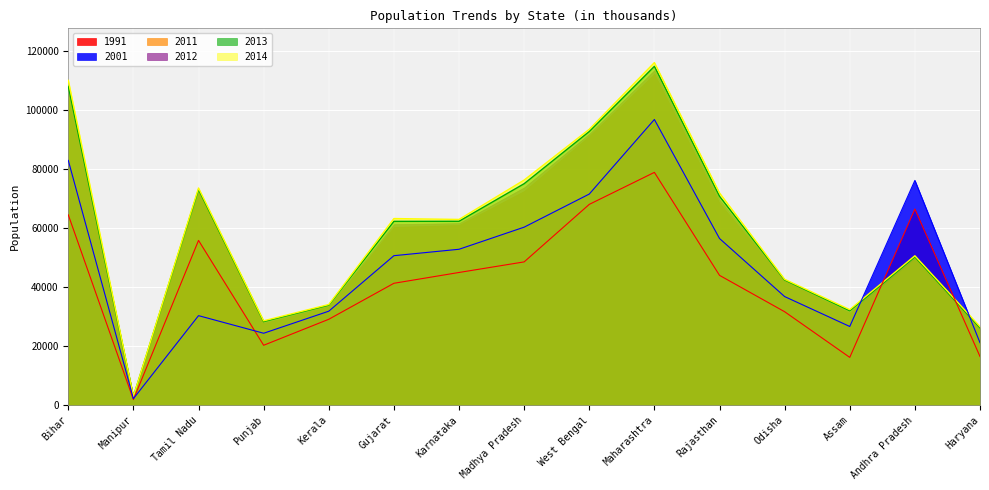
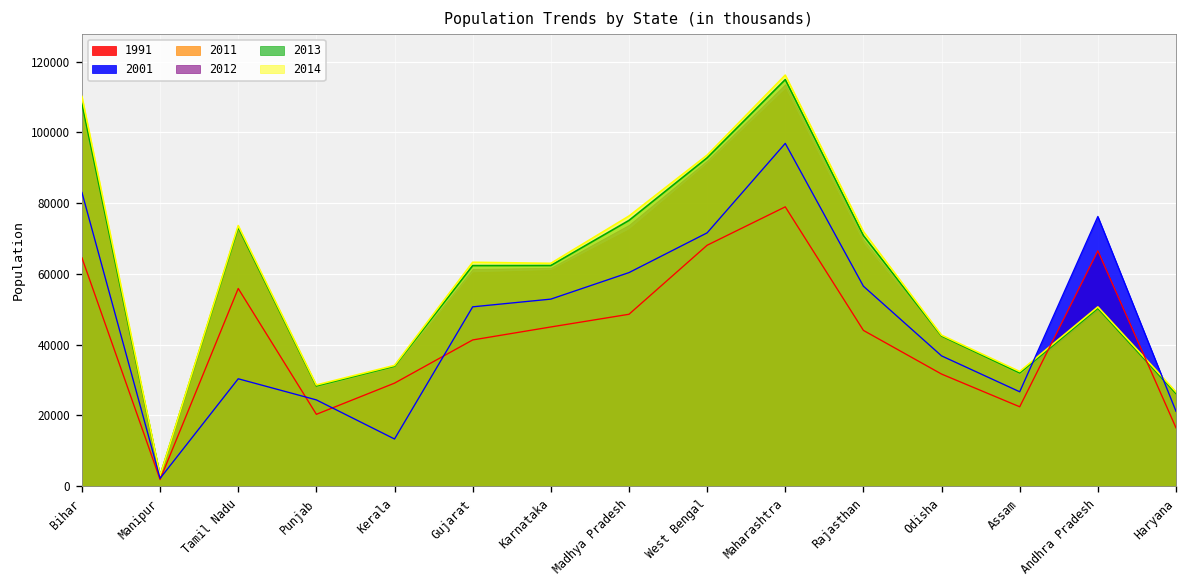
  {
    "1991": {
      "Bihar": 65000,
      "Tamil Nadu": 56000,
      "Punjab": 20000,
      "Kerala": 29000,
      "Gujarat": 41000,
      "Karnataka": 45000,
      "Madhya Pradesh": 49000,
      "West Bengal": 68000,
      "Maharashtra": 79000,
      "Rajasthan": 44000,
      "Odisha": 32000,
-     "Assam": 16000,
+     "Assam": 22000,
      "Andhra Pradesh": 67000,
      "Haryana": 16000
    },
    "2001": {
      "Bihar": 83000,
      "Tamil Nadu": 30000,
      "Punjab": 24000,
-     "Kerala": 32000,
+     "Kerala": 13000,
      "Gujarat": 51000,
      "Karnataka": 53000,
      "Madhya Pradesh": 60000,
      "West Bengal": 72000,
      "Maharashtra": 97000,
      "Rajasthan": 57000,
      "Odisha": 37000,
      "Assam": 27000,
      "Andhra Pradesh": 76000,
      "Haryana": 21000
    },
    "2011": {
      "Bihar": 104000,
      "Gujarat": 60000,
      "Madhya Pradesh": 73000,
      "Maharashtra": 112000,
      "Rajasthan": 69000
    },
    "2012": {
      "Bihar": 106000,
      "Gujarat": 61000,
      "Madhya Pradesh": 74000,
      "Maharashtra": 114000,
      "Rajasthan": 70000
    },
    "2013": {
      "Bihar": 108000,
      "Gujarat": 62000,
      "Madhya Pradesh": 75000,
      "Maharashtra": 115000,
      "Rajasthan": 71000
    },
    "2014": {
      "Bihar": 110000,
      "Gujarat": 63000,
      "Madhya Pradesh": 76000,
      "Maharashtra": 116000,
      "Rajasthan": 72000
    }
  }
